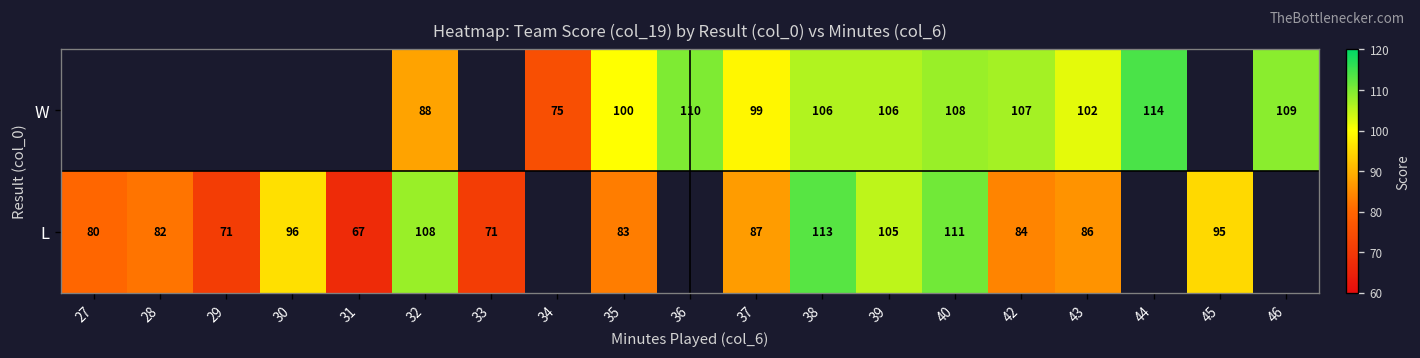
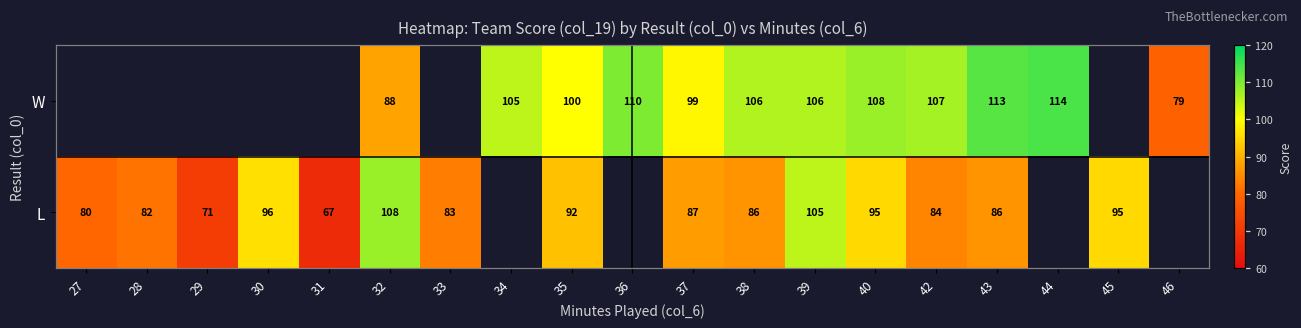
  {
    "W": {
      "32": 88,
-     "34": 75,
+     "34": 105,
      "35": 100,
      "36": 110,
      "37": 99,
      "38": 106,
      "39": 106,
      "40": 108,
      "42": 107,
-     "43": 102,
+     "43": 113,
      "44": 114,
-     "46": 109
+     "46": 79
    },
    "L": {
      "27": 80,
      "28": 82,
      "29": 71,
      "30": 96,
      "31": 67,
      "32": 108,
-     "33": 71,
-     "35": 83,
+     "33": 83,
+     "35": 92,
      "37": 87,
-     "38": 113,
+     "38": 86,
      "39": 105,
-     "40": 111,
+     "40": 95,
      "42": 84,
      "43": 86,
      "45": 95
    }
  }
